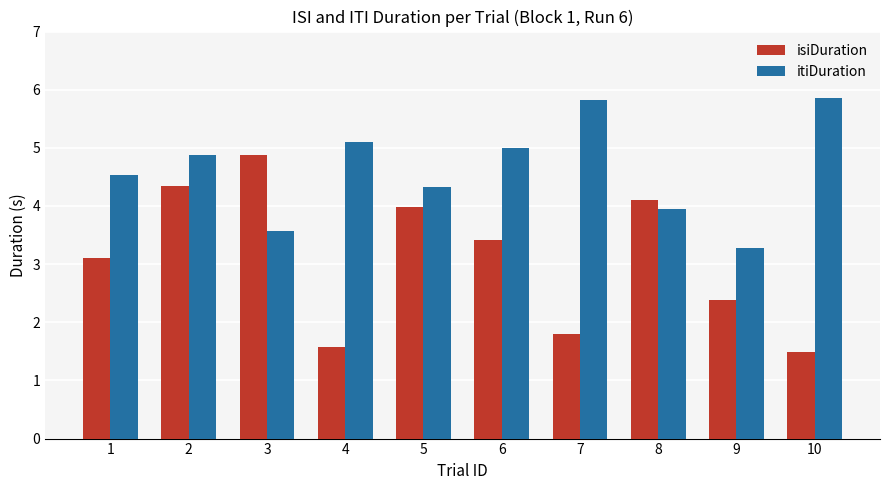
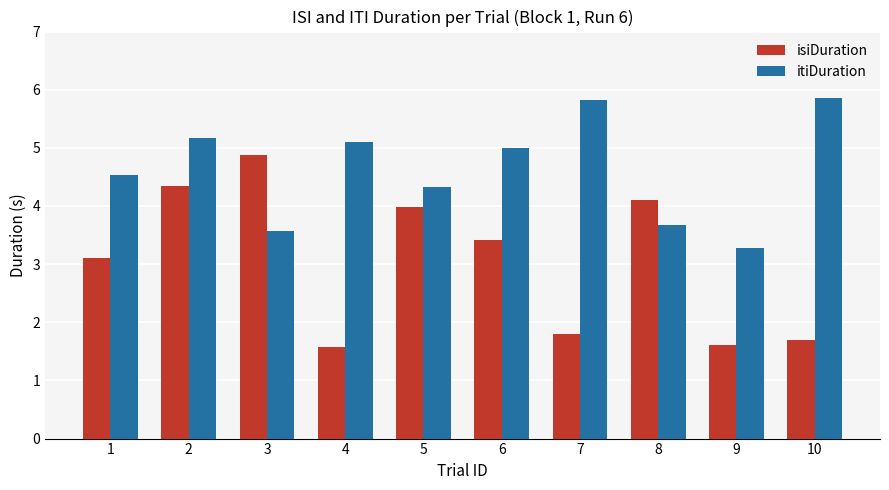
  {
    "isiDuration": {
      "1": 3.1,
      "2": 4.3,
      "3": 4.9,
      "4": 1.6,
      "5": 4.0,
      "6": 3.4,
      "7": 1.8,
      "8": 4.1,
-     "9": 2.4,
-     "10": 1.5
+     "9": 1.6,
+     "10": 1.7
    },
    "itiDuration": {
      "1": 4.5,
-     "2": 4.9,
+     "2": 5.2,
      "3": 3.6,
      "4": 5.1,
      "5": 4.3,
      "6": 5.0,
      "7": 5.8,
-     "8": 4.0,
+     "8": 3.7,
      "9": 3.3,
      "10": 5.9
    }
  }
